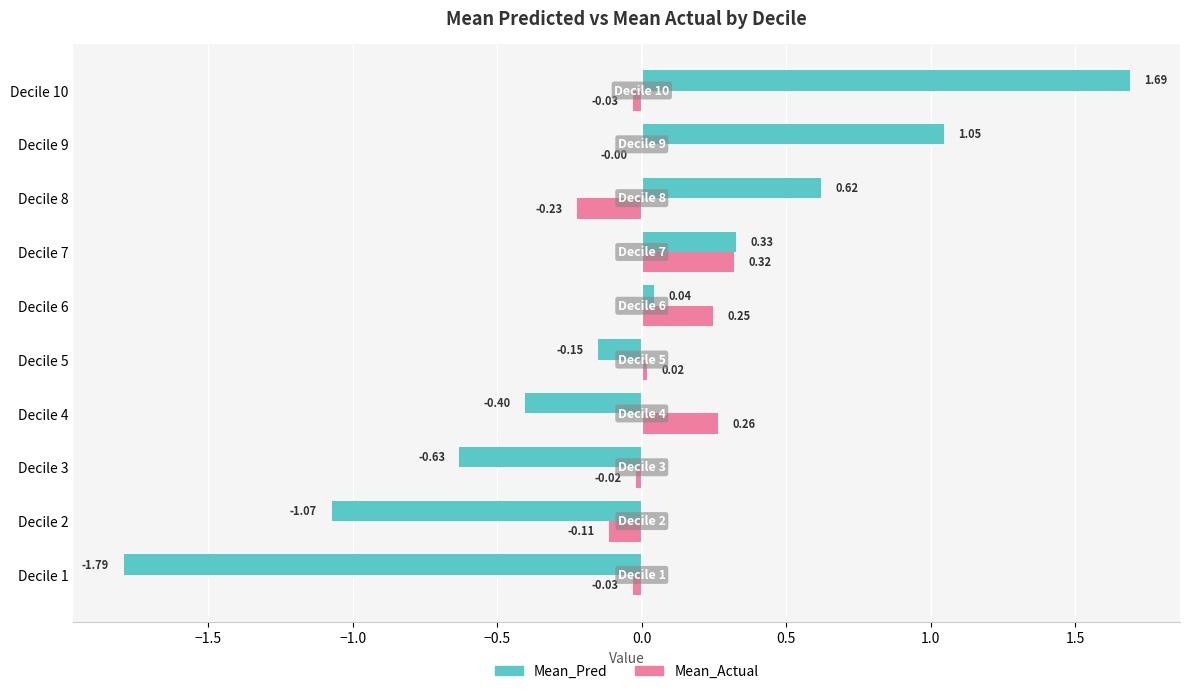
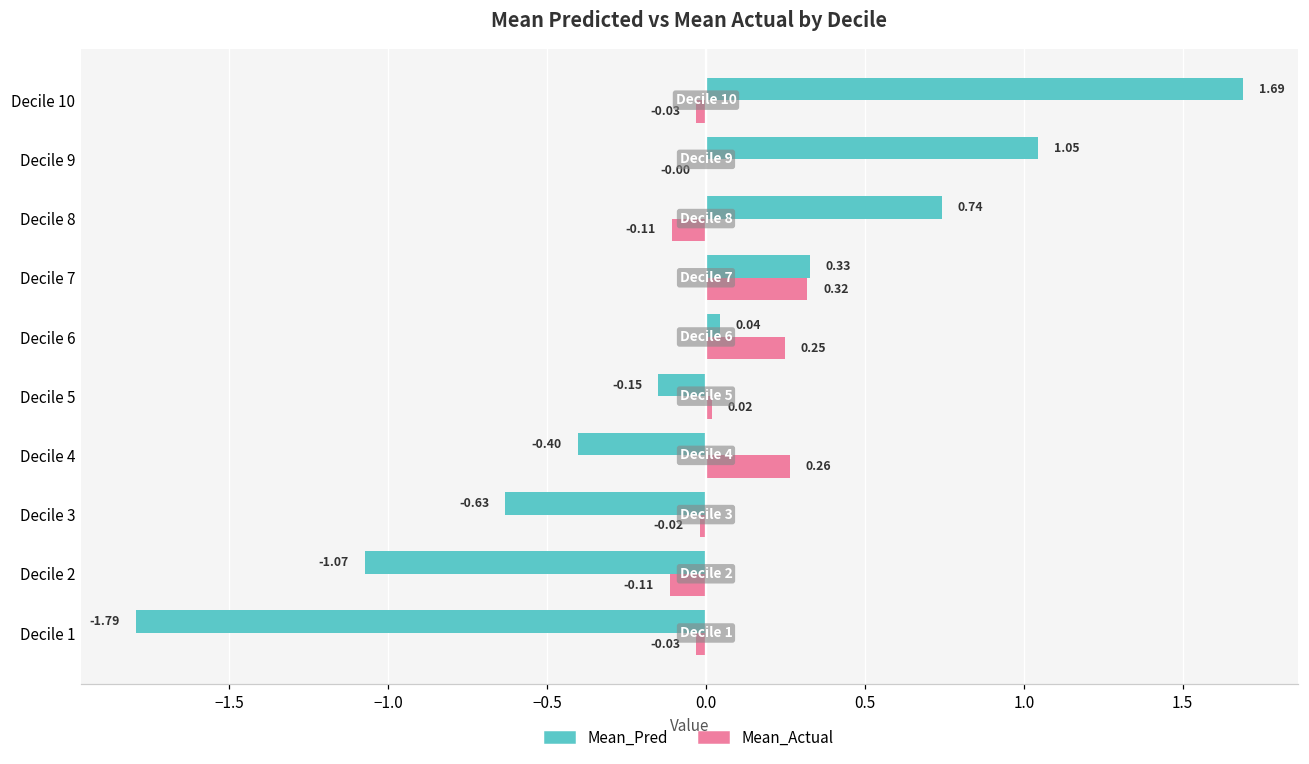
  {
    "Mean_Pred": {
      "Decile 10": 1.69,
      "Decile 9": 1.05,
-     "Decile 8": 0.62,
+     "Decile 8": 0.74,
      "Decile 7": 0.33,
      "Decile 6": 0.04,
      "Decile 5": -0.15,
      "Decile 4": -0.40,
      "Decile 3": -0.63,
      "Decile 2": -1.07,
      "Decile 1": -1.79
    },
    "Mean_Actual": {
-     "Decile 8": -0.23,
+     "Decile 8": -0.11,
      "Decile 7": 0.32,
      "Decile 6": 0.25,
      "Decile 4": 0.26,
      "Decile 2": -0.11
    }
  }
